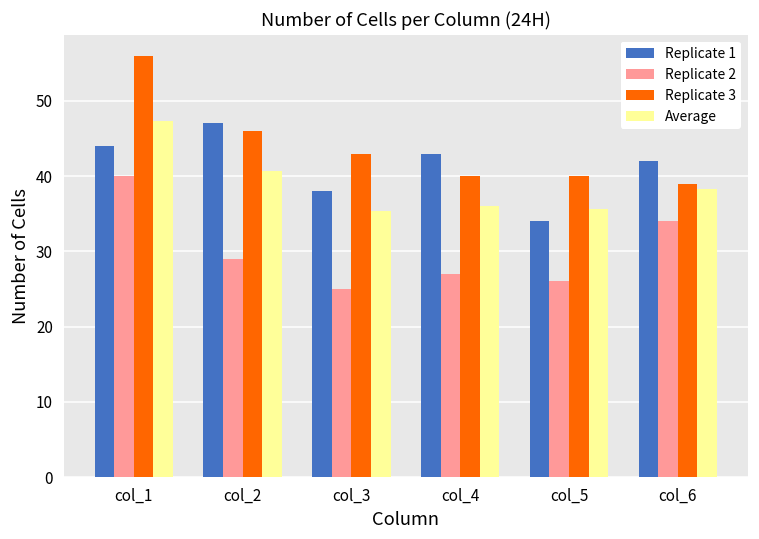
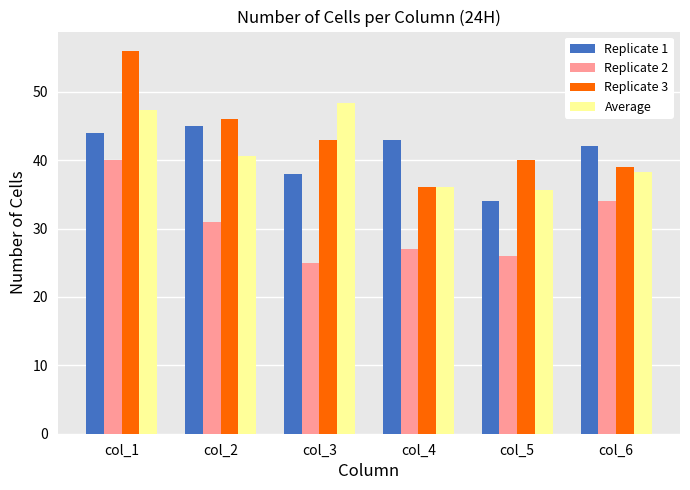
  {
    "Replicate 1": {
      "col_1": 44,
-     "col_2": 47,
+     "col_2": 45,
      "col_3": 38,
      "col_4": 43,
      "col_5": 34,
      "col_6": 42
    },
    "Replicate 2": {
      "col_1": 40,
-     "col_2": 29,
+     "col_2": 31,
      "col_3": 25,
      "col_4": 27,
      "col_5": 26,
      "col_6": 34
    },
    "Replicate 3": {
      "col_1": 56,
      "col_2": 46,
      "col_3": 43,
-     "col_4": 40,
+     "col_4": 36,
      "col_5": 40,
      "col_6": 39
    },
    "Average": {
      "col_1": 47,
      "col_2": 41,
-     "col_3": 35,
+     "col_3": 48,
      "col_4": 36,
      "col_5": 36,
      "col_6": 38
    }
  }
